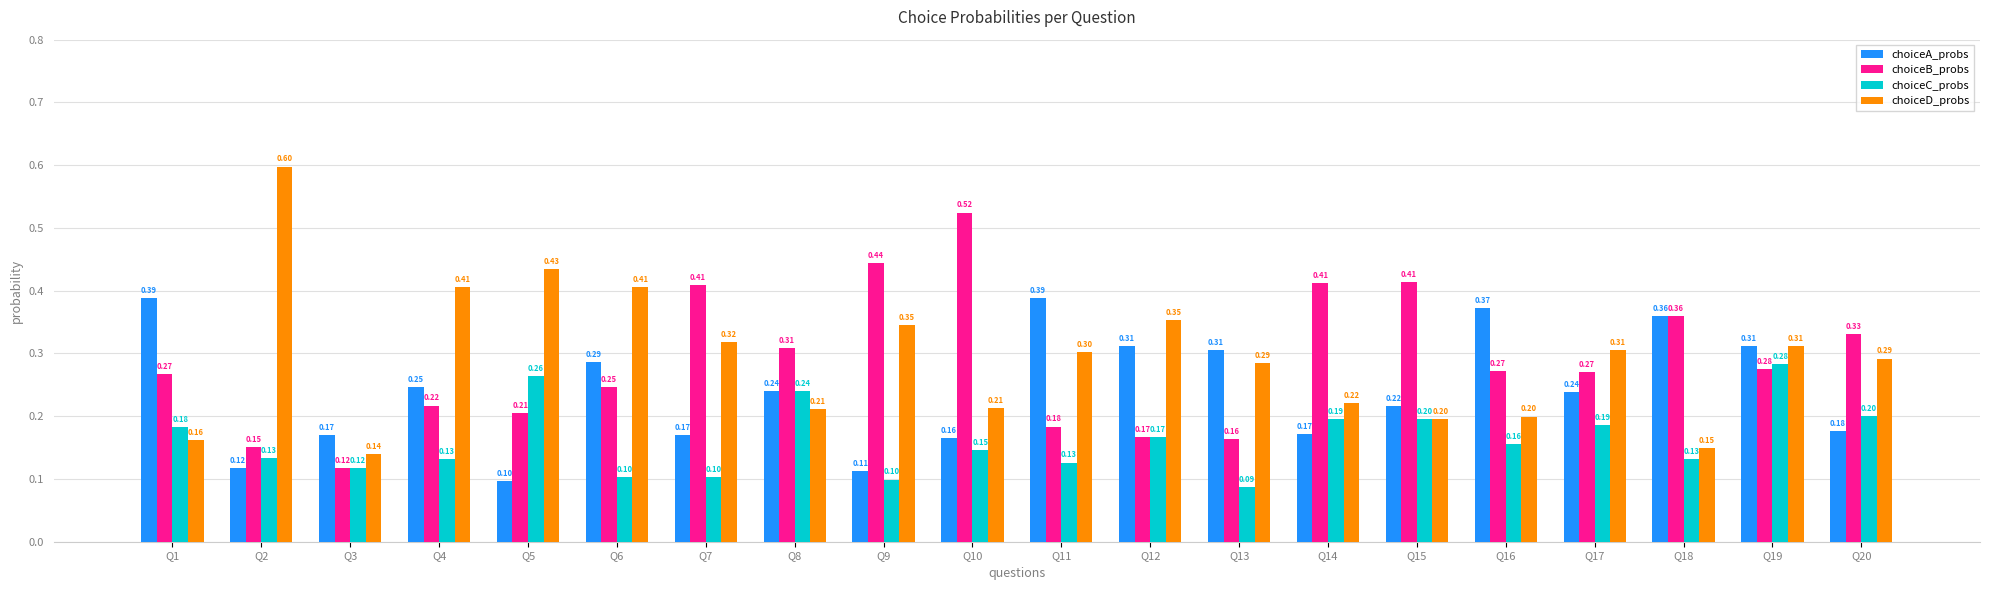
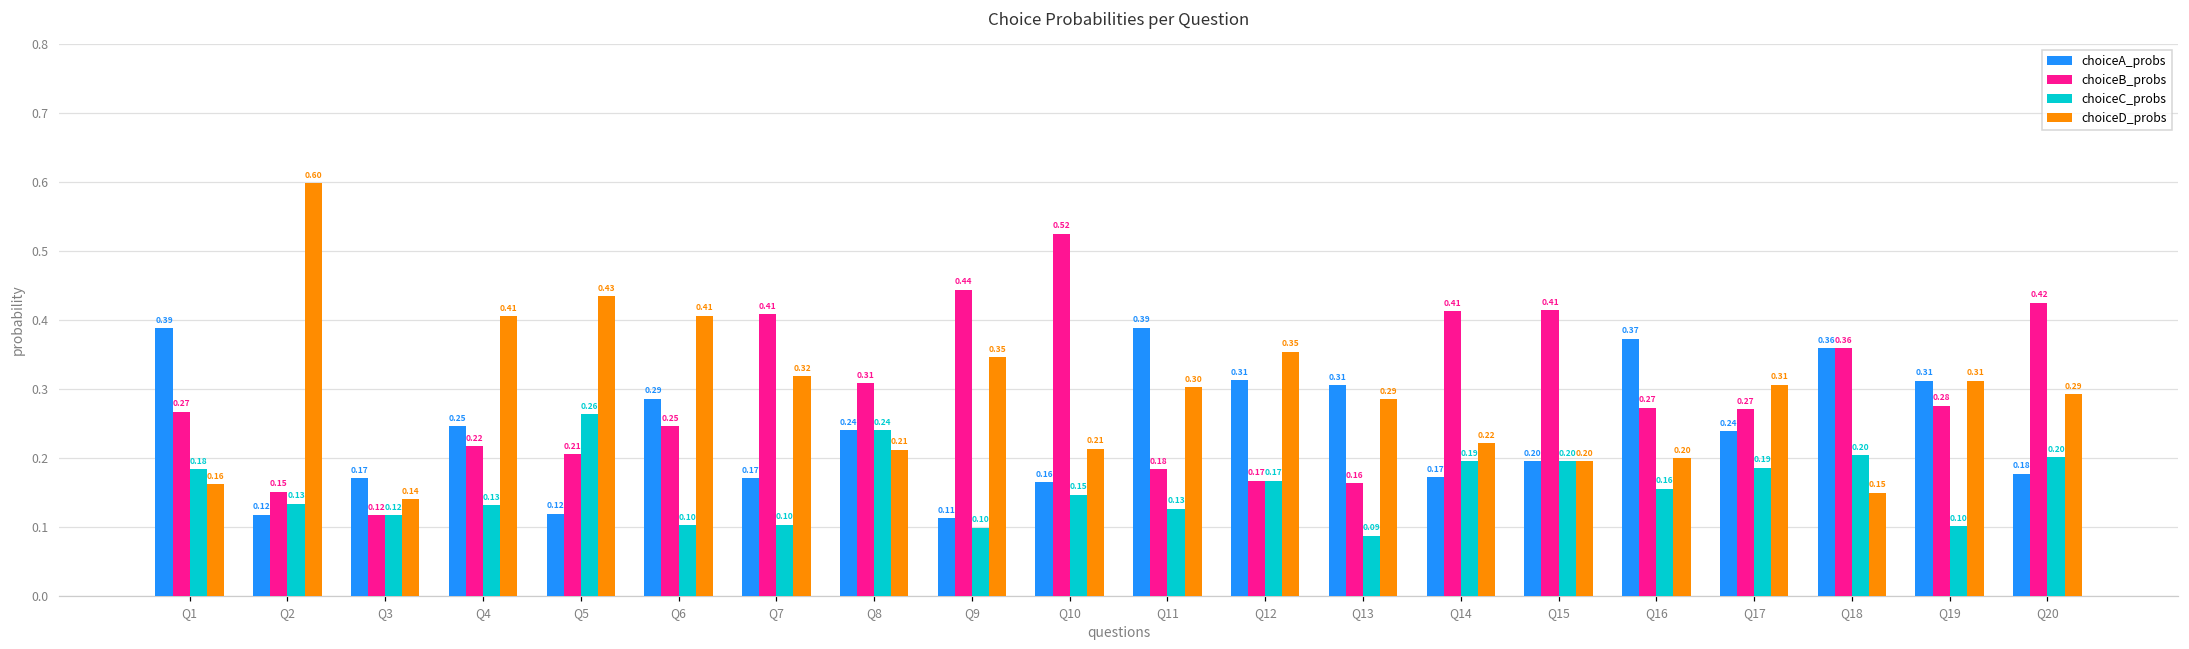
  {
    "choiceA_probs": {
      "Q1": 0.39,
      "Q2": 0.12,
      "Q3": 0.17,
      "Q4": 0.25,
-     "Q5": 0.10,
+     "Q5": 0.12,
      "Q6": 0.29,
      "Q7": 0.17,
      "Q8": 0.24,
      "Q9": 0.11,
      "Q10": 0.16,
      "Q11": 0.39,
      "Q12": 0.31,
      "Q13": 0.31,
      "Q14": 0.17,
-     "Q15": 0.22,
+     "Q15": 0.20,
      "Q16": 0.37,
      "Q17": 0.24,
      "Q18": 0.36,
      "Q19": 0.31,
      "Q20": 0.18
    },
    "choiceB_probs": {
      "Q1": 0.27,
      "Q2": 0.15,
      "Q3": 0.12,
      "Q4": 0.22,
      "Q5": 0.21,
      "Q6": 0.25,
      "Q7": 0.41,
      "Q8": 0.31,
      "Q9": 0.44,
      "Q10": 0.52,
      "Q11": 0.18,
      "Q12": 0.17,
      "Q13": 0.16,
      "Q14": 0.41,
      "Q15": 0.41,
      "Q16": 0.27,
      "Q17": 0.27,
      "Q18": 0.36,
      "Q19": 0.28,
-     "Q20": 0.33
+     "Q20": 0.42
    },
    "choiceC_probs": {
      "Q1": 0.18,
      "Q2": 0.13,
      "Q3": 0.12,
      "Q4": 0.13,
      "Q5": 0.26,
      "Q6": 0.10,
      "Q7": 0.10,
      "Q8": 0.24,
      "Q9": 0.10,
      "Q10": 0.15,
      "Q11": 0.13,
      "Q12": 0.17,
      "Q13": 0.09,
      "Q14": 0.19,
      "Q15": 0.20,
      "Q16": 0.16,
      "Q17": 0.19,
-     "Q18": 0.13,
-     "Q19": 0.28,
+     "Q18": 0.20,
+     "Q19": 0.10,
      "Q20": 0.20
    },
    "choiceD_probs": {
      "Q1": 0.16,
      "Q2": 0.60,
      "Q3": 0.14,
      "Q4": 0.41,
      "Q5": 0.43,
      "Q6": 0.41,
      "Q7": 0.32,
      "Q8": 0.21,
      "Q9": 0.35,
      "Q10": 0.21,
      "Q11": 0.30,
      "Q12": 0.35,
      "Q13": 0.29,
      "Q14": 0.22,
      "Q15": 0.20,
      "Q16": 0.20,
      "Q17": 0.31,
      "Q18": 0.15,
      "Q19": 0.31,
      "Q20": 0.29
    }
  }
